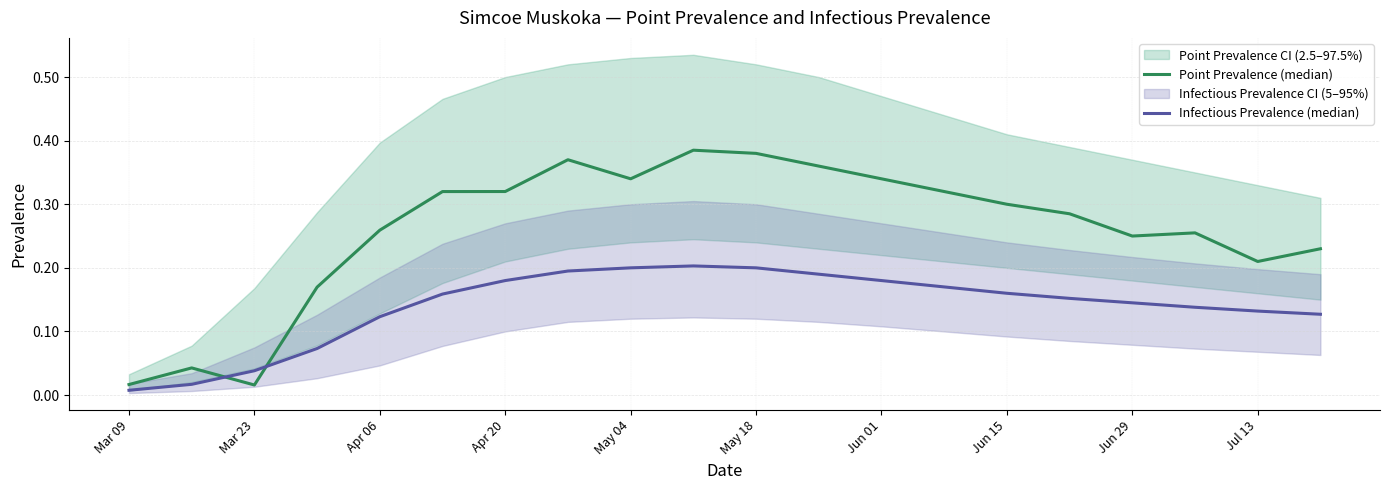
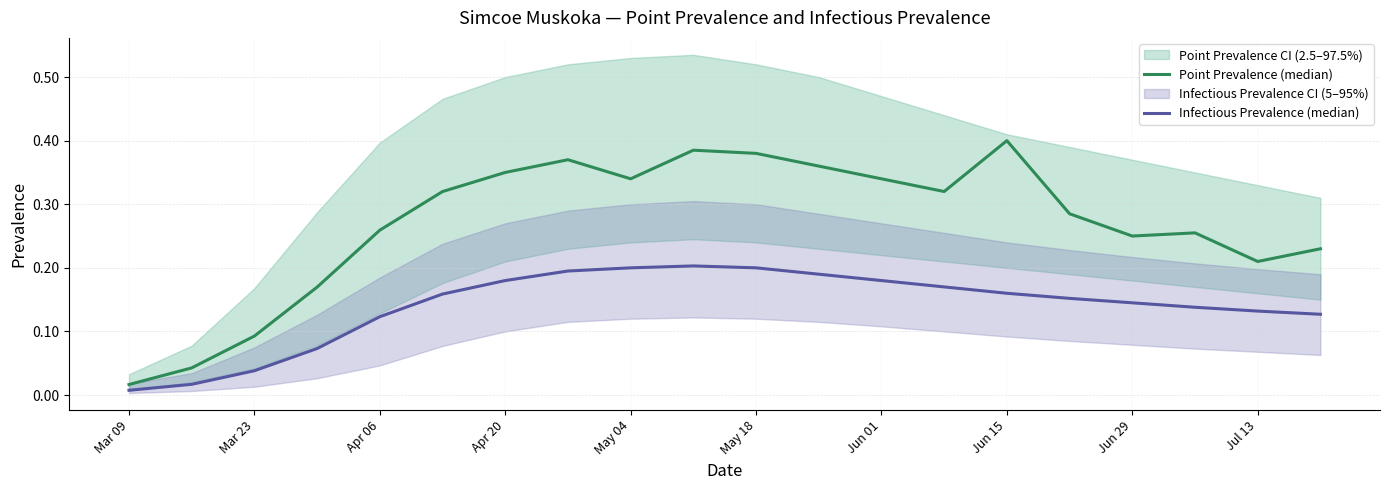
  {
    "Point Prevalence (median)": {
-     "Mar 23": 0.02,
+     "Mar 23": 0.09,
      "Apr 06": 0.26,
-     "Apr 20": 0.32,
+     "Apr 20": 0.35,
      "May 04": 0.34,
      "May 18": 0.38,
      "Jun 01": 0.34,
-     "Jun 15": 0.3,
+     "Jun 15": 0.4,
      "Jun 29": 0.25,
      "Jul 13": 0.21
    }
  }
